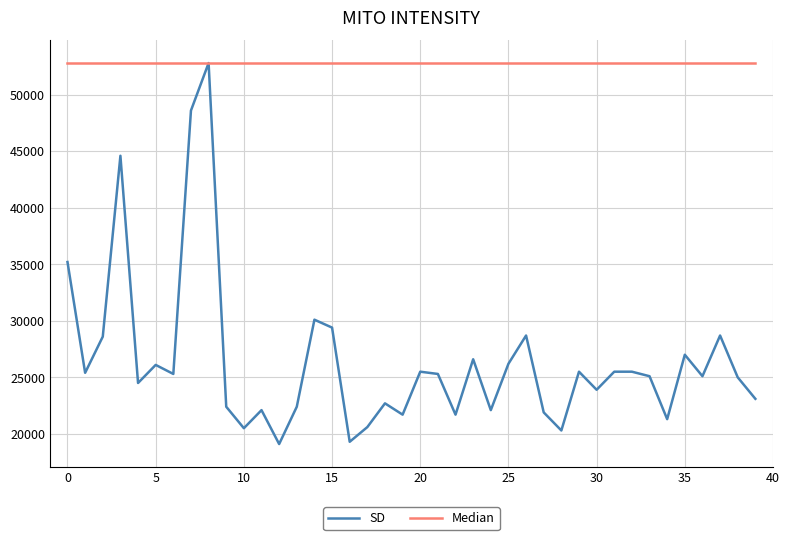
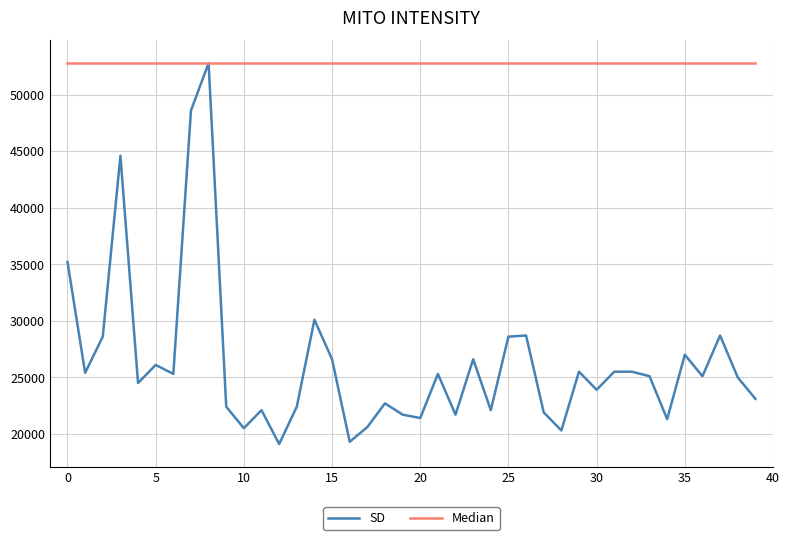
  {
    "SD": {
      "0": 35200,
      "5": 26100,
      "10": 20500,
-     "15": 29400,
-     "20": 25500,
-     "25": 26200,
+     "15": 26600,
+     "20": 21400,
+     "25": 28600,
      "30": 23900,
      "35": 27000
    },
    "Median": {
      "0": 52800,
      "5": 52800,
      "10": 52800,
      "15": 52800,
      "20": 52800,
      "25": 52800,
      "30": 52800,
      "35": 52800
    }
  }
